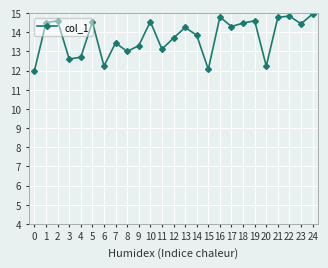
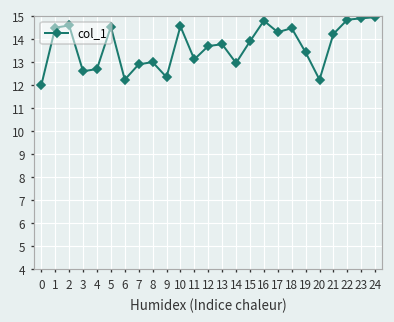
  {
    "0": 12.0,
    "3": 12.6,
    "4": 12.7,
    "6": 12.2,
-   "7": 13.4,
+   "7": 12.9,
    "8": 13.0,
-   "9": 13.3,
+   "9": 12.3,
    "10": 14.6,
    "11": 13.1,
    "12": 13.7,
-   "13": 14.3,
-   "14": 13.8,
-   "15": 12.1,
+   "13": 13.8,
+   "14": 13.0,
+   "15": 13.9,
    "16": 14.8,
    "17": 14.3,
    "18": 14.5,
-   "19": 14.6,
+   "19": 13.4,
    "20": 12.2,
-   "21": 14.8,
+   "21": 14.2,
    "22": 14.8,
-   "23": 14.4,
+   "23": 14.9,
    "24": 15.0
  }
